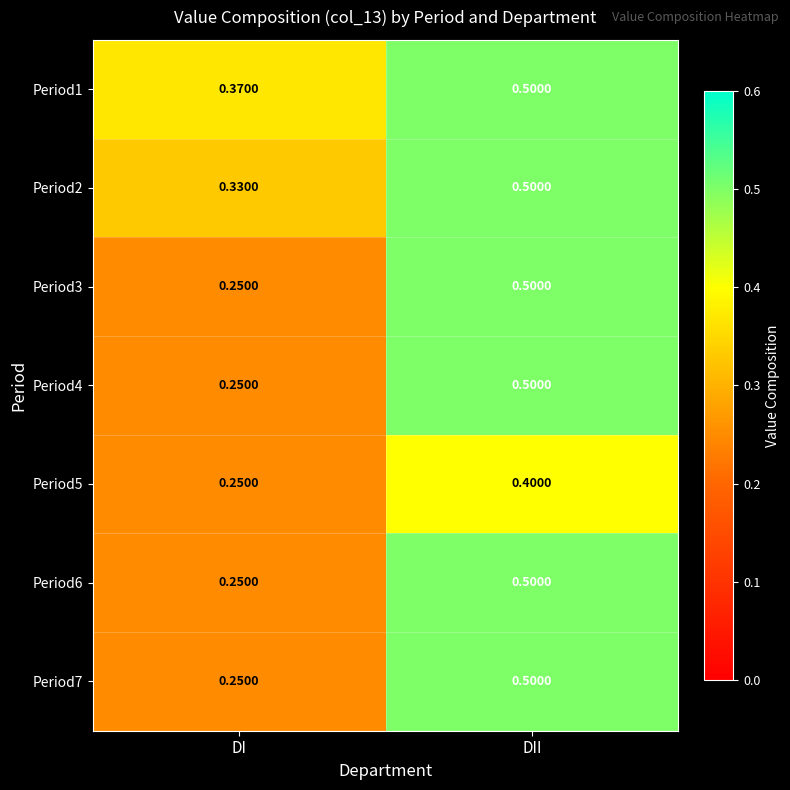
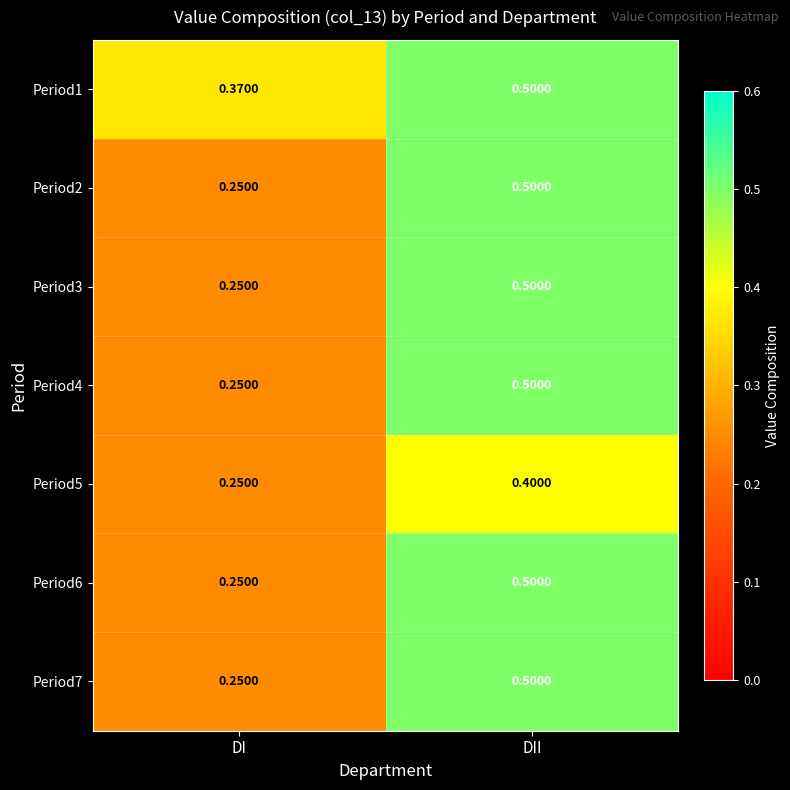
  {
    "Period1": {
      "DI": 0.3700,
      "DII": 0.5000
    },
    "Period2": {
-     "DI": 0.3300,
+     "DI": 0.2500,
      "DII": 0.5000
    },
    "Period3": {
      "DI": 0.2500,
      "DII": 0.5000
    },
    "Period4": {
      "DI": 0.2500,
      "DII": 0.5000
    },
    "Period5": {
      "DI": 0.2500,
      "DII": 0.4000
    },
    "Period6": {
      "DI": 0.2500,
      "DII": 0.5000
    },
    "Period7": {
      "DI": 0.2500,
      "DII": 0.5000
    }
  }
